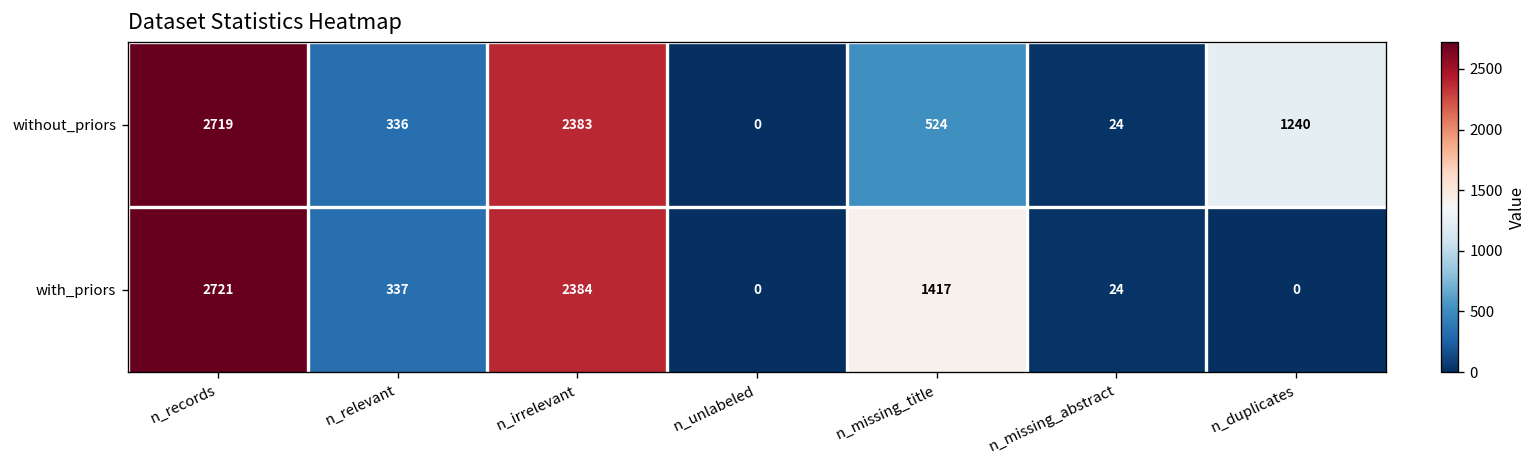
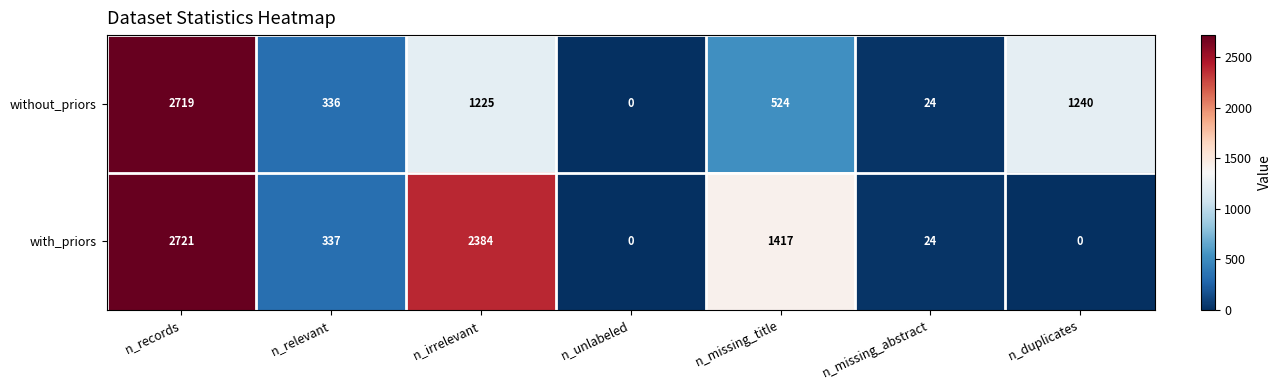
  {
    "without_priors": {
      "n_records": 2719,
      "n_relevant": 336,
-     "n_irrelevant": 2383,
+     "n_irrelevant": 1225,
      "n_unlabeled": 0,
      "n_missing_title": 524,
      "n_missing_abstract": 24,
      "n_duplicates": 1240
    },
    "with_priors": {
      "n_records": 2721,
      "n_relevant": 337,
      "n_irrelevant": 2384,
      "n_unlabeled": 0,
      "n_missing_title": 1417,
      "n_missing_abstract": 24,
      "n_duplicates": 0
    }
  }
